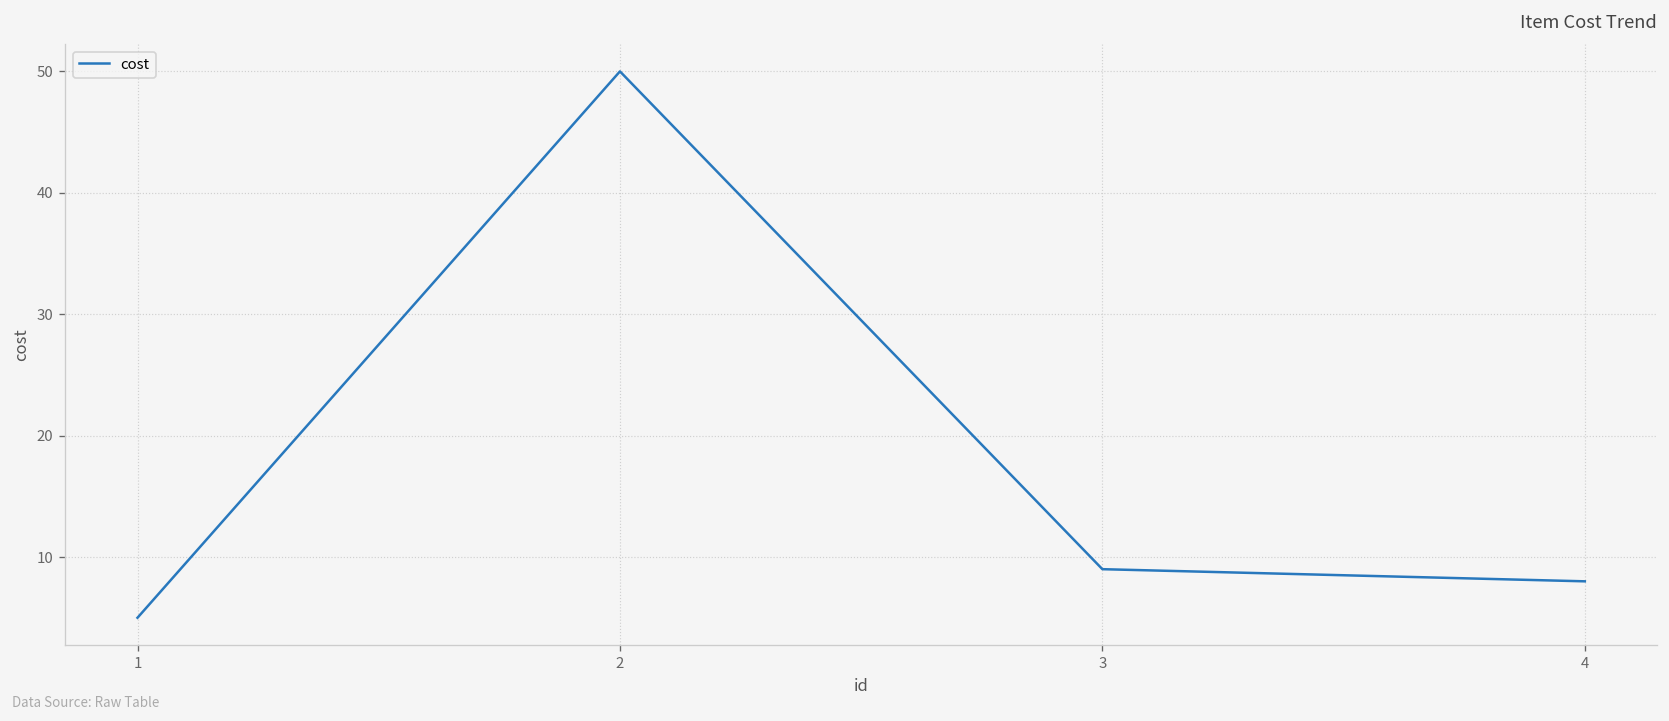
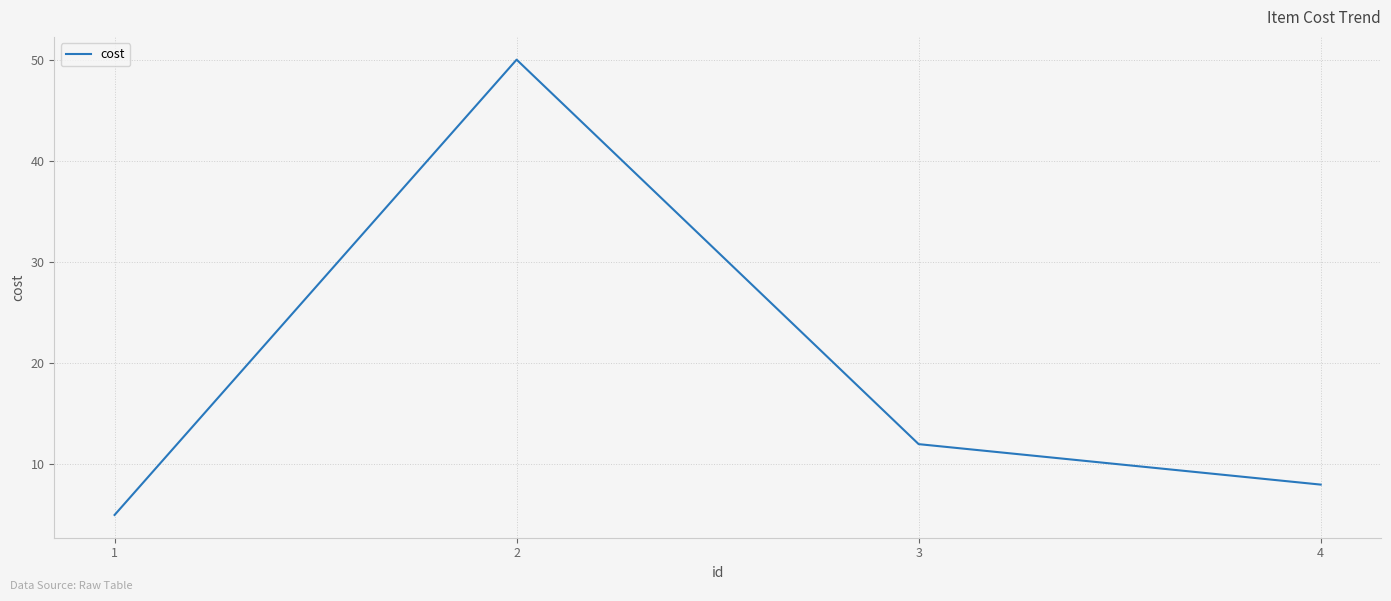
  {
    "1": 5,
    "2": 50,
-   "3": 9,
+   "3": 12,
    "4": 8
  }
